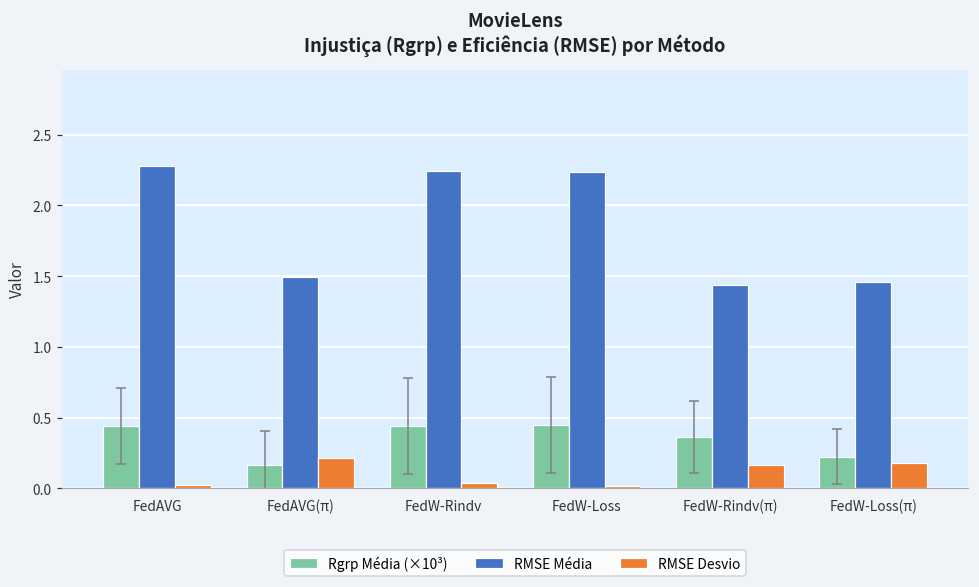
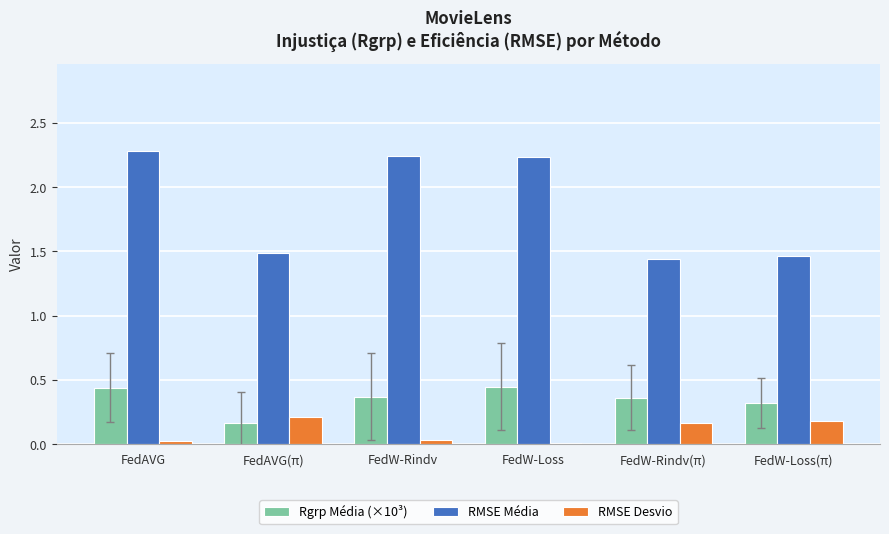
  {
    "Rgrp Média (×10³)": {
      "FedAVG": 0.44,
      "FedAVG(π)": 0.16,
-     "FedW-Rindv": 0.44,
+     "FedW-Rindv": 0.37,
      "FedW-Loss": 0.45,
      "FedW-Rindv(π)": 0.36,
-     "FedW-Loss(π)": 0.22
+     "FedW-Loss(π)": 0.32
    },
    "RMSE Desvio": {
      "FedAVG": 0.03,
      "FedAVG(π)": 0.21,
      "FedW-Rindv": 0.03,
      "FedW-Rindv(π)": 0.17,
      "FedW-Loss(π)": 0.18
    }
  }
